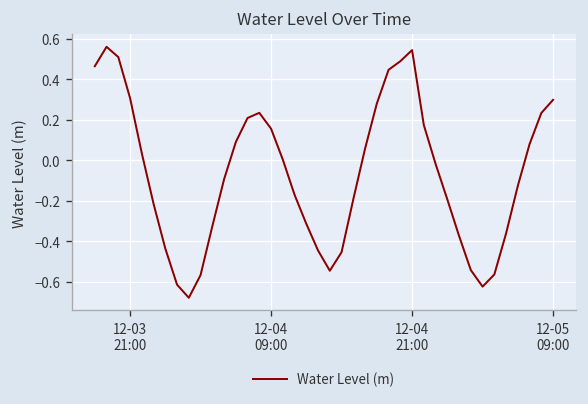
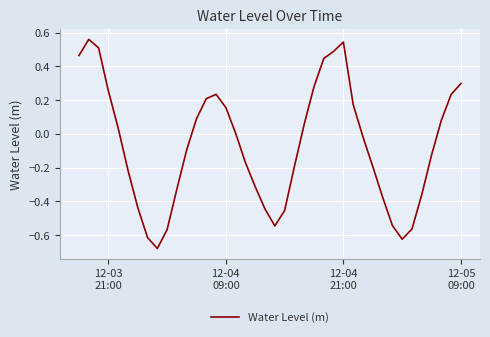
  {
-   "12-03 21:00": 0.31,
+   "12-03 21:00": 0.25,
    "12-04 09:00": 0.16,
    "12-04 21:00": 0.54,
    "12-05 09:00": 0.30
  }
